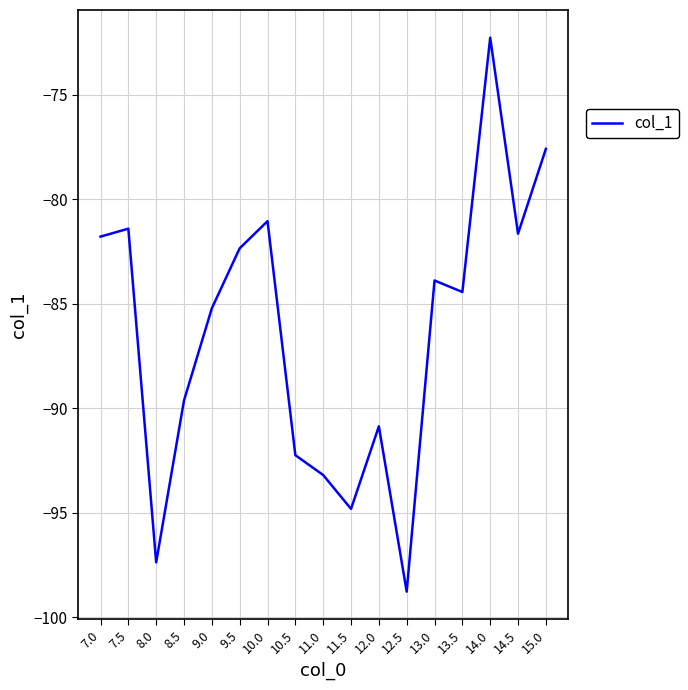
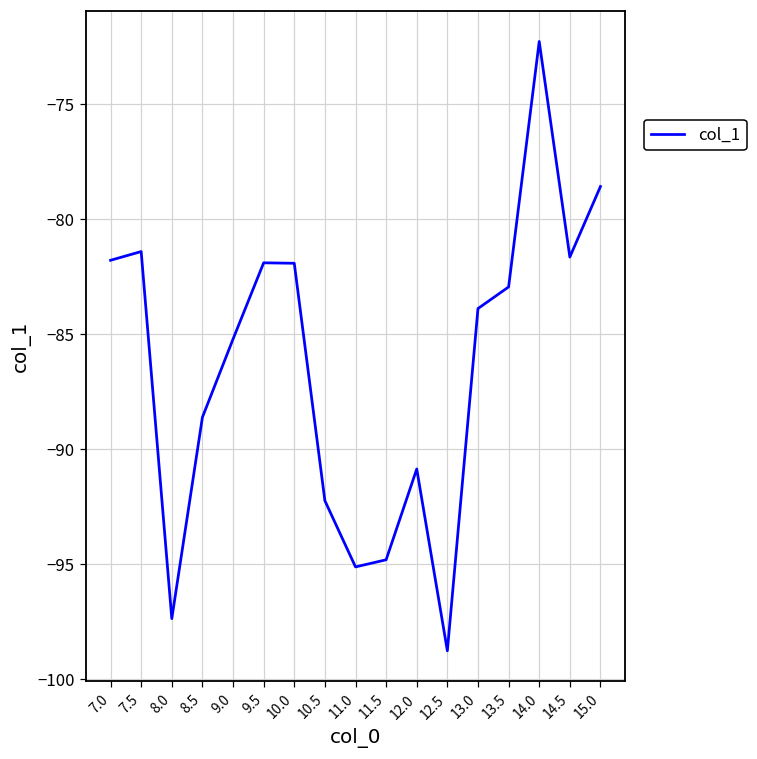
  {
    "7.0": -81.8,
    "7.5": -81.4,
    "8.0": -97.4,
-   "8.5": -89.6,
+   "8.5": -88.6,
    "9.0": -85.2,
-   "9.5": -82.3,
-   "10.0": -81.0,
+   "9.5": -81.9,
+   "10.0": -81.9,
    "10.5": -92.2,
-   "11.0": -93.2,
+   "11.0": -95.1,
    "11.5": -94.8,
    "12.0": -90.9,
    "12.5": -98.8,
    "13.0": -83.9,
-   "13.5": -84.4,
+   "13.5": -82.9,
    "14.0": -72.3,
    "14.5": -81.6,
-   "15.0": -77.6
+   "15.0": -78.6
  }
